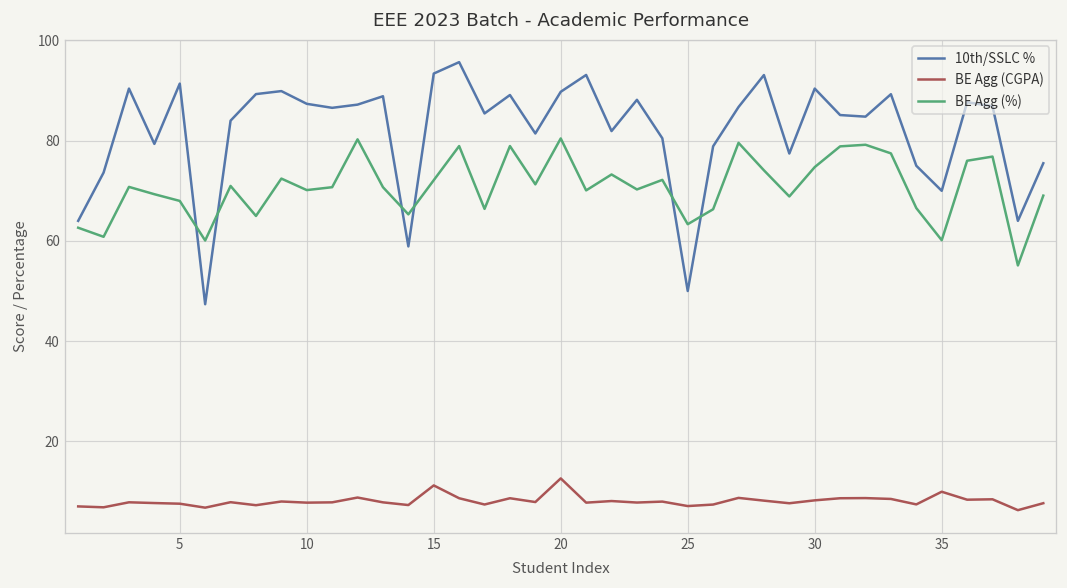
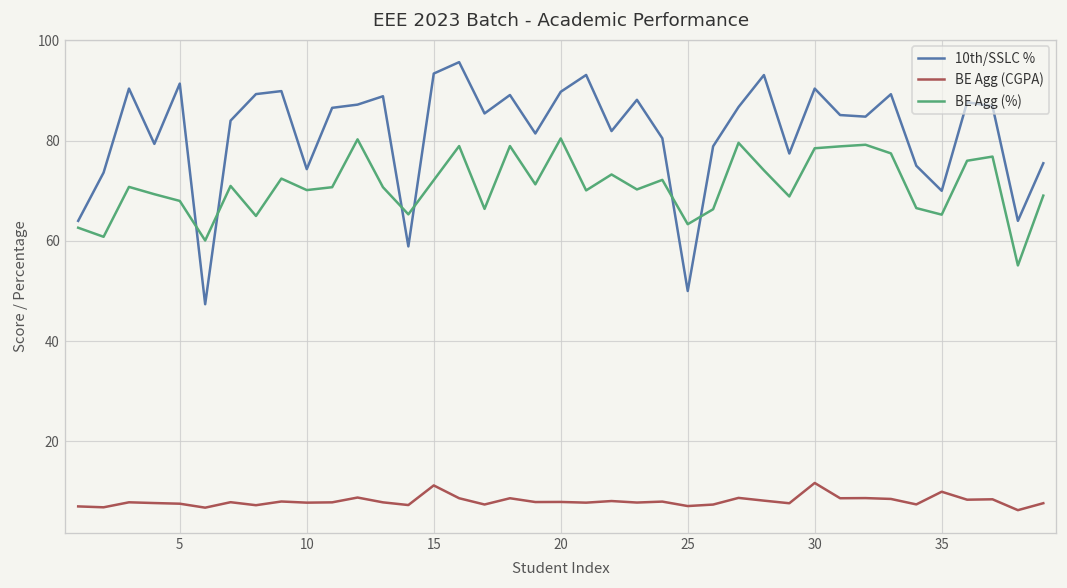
  {
    "10th/SSLC %": {
      "5": 91,
-     "10": 87,
+     "10": 74,
      "15": 93,
      "20": 90,
      "25": 50,
      "30": 90,
      "35": 70
    },
    "BE Agg (CGPA)": {
      "5": 8,
      "10": 8,
      "15": 11,
-     "20": 13,
+     "20": 8,
      "25": 7,
-     "30": 8,
+     "30": 12,
      "35": 10
    },
    "BE Agg (%)": {
      "5": 68,
      "10": 70,
      "15": 72,
      "20": 80,
      "25": 63,
-     "30": 75,
-     "35": 60
+     "30": 78,
+     "35": 65
    }
  }
